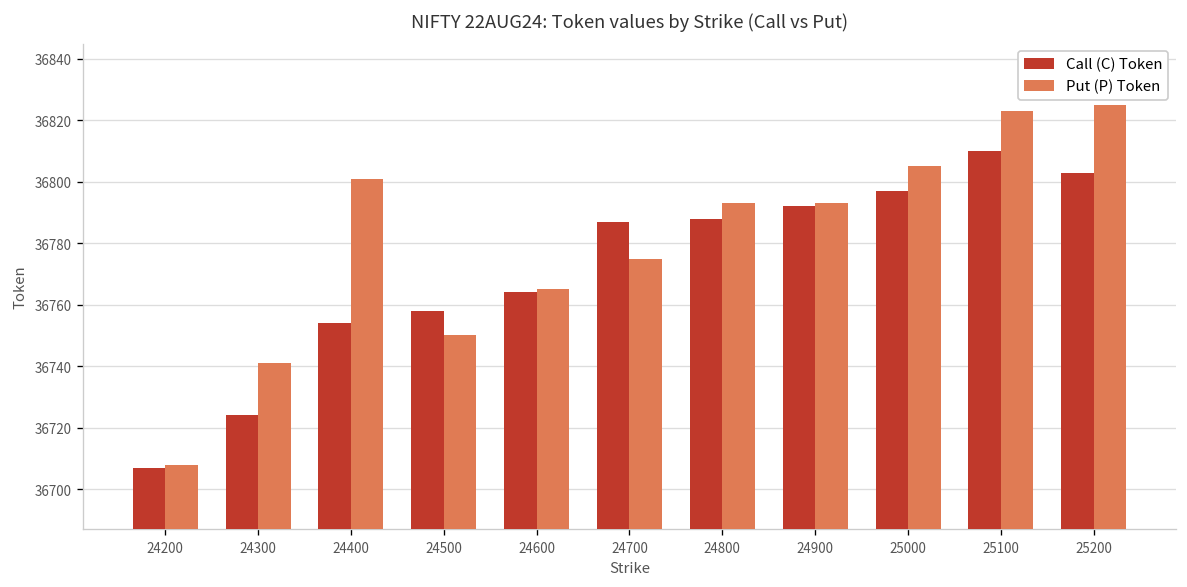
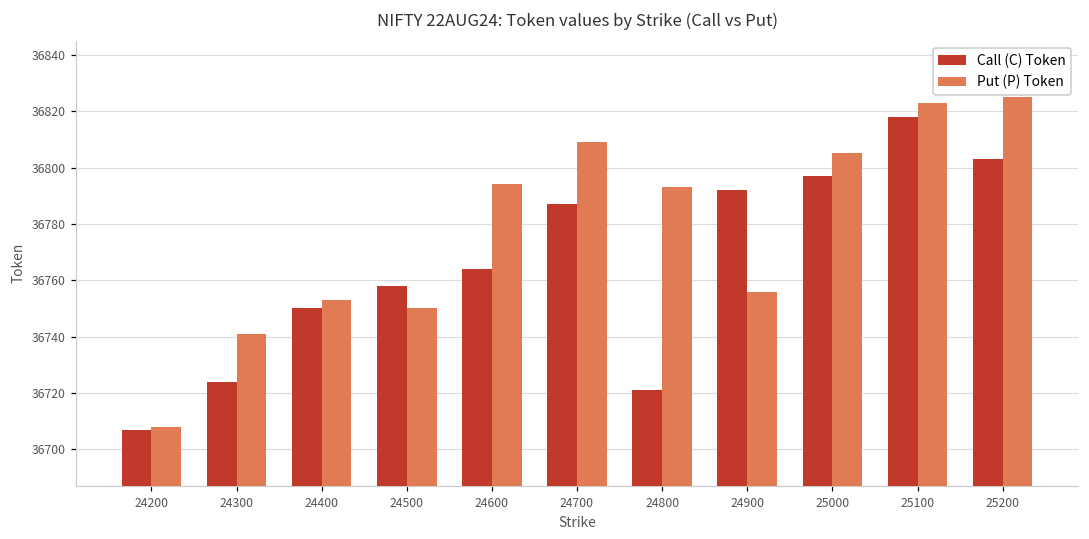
  {
    "Call (C) Token": {
      "24200": 36707,
      "24300": 36724,
-     "24400": 36754,
+     "24400": 36750,
      "24500": 36758,
      "24600": 36764,
      "24700": 36787,
-     "24800": 36788,
+     "24800": 36721,
      "24900": 36792,
      "25000": 36797,
-     "25100": 36810,
+     "25100": 36818,
      "25200": 36803
    },
    "Put (P) Token": {
      "24200": 36708,
      "24300": 36741,
-     "24400": 36801,
+     "24400": 36753,
      "24500": 36750,
-     "24600": 36765,
-     "24700": 36775,
+     "24600": 36794,
+     "24700": 36809,
      "24800": 36793,
-     "24900": 36793,
+     "24900": 36756,
      "25000": 36805,
      "25100": 36823,
      "25200": 36825
    }
  }
